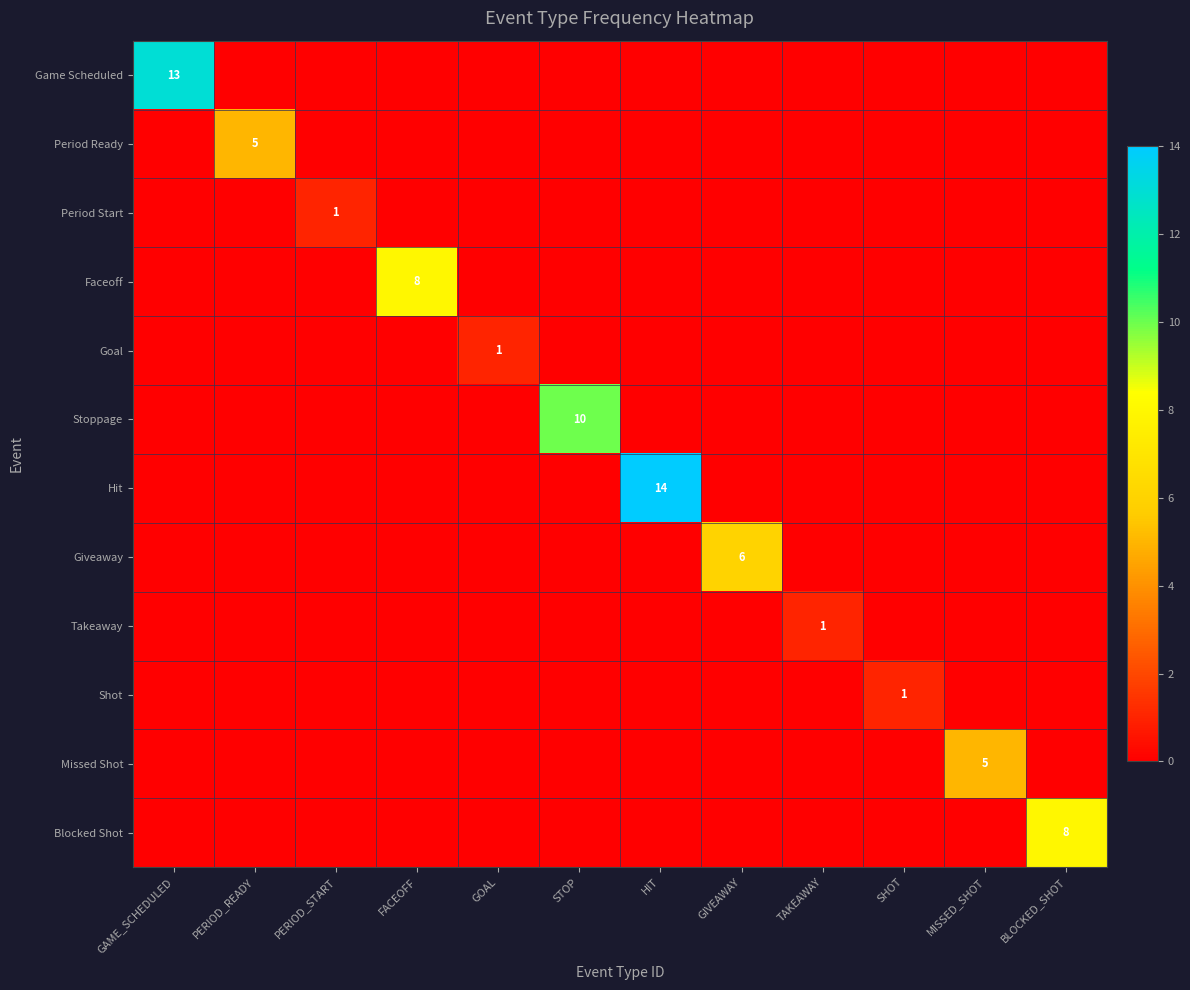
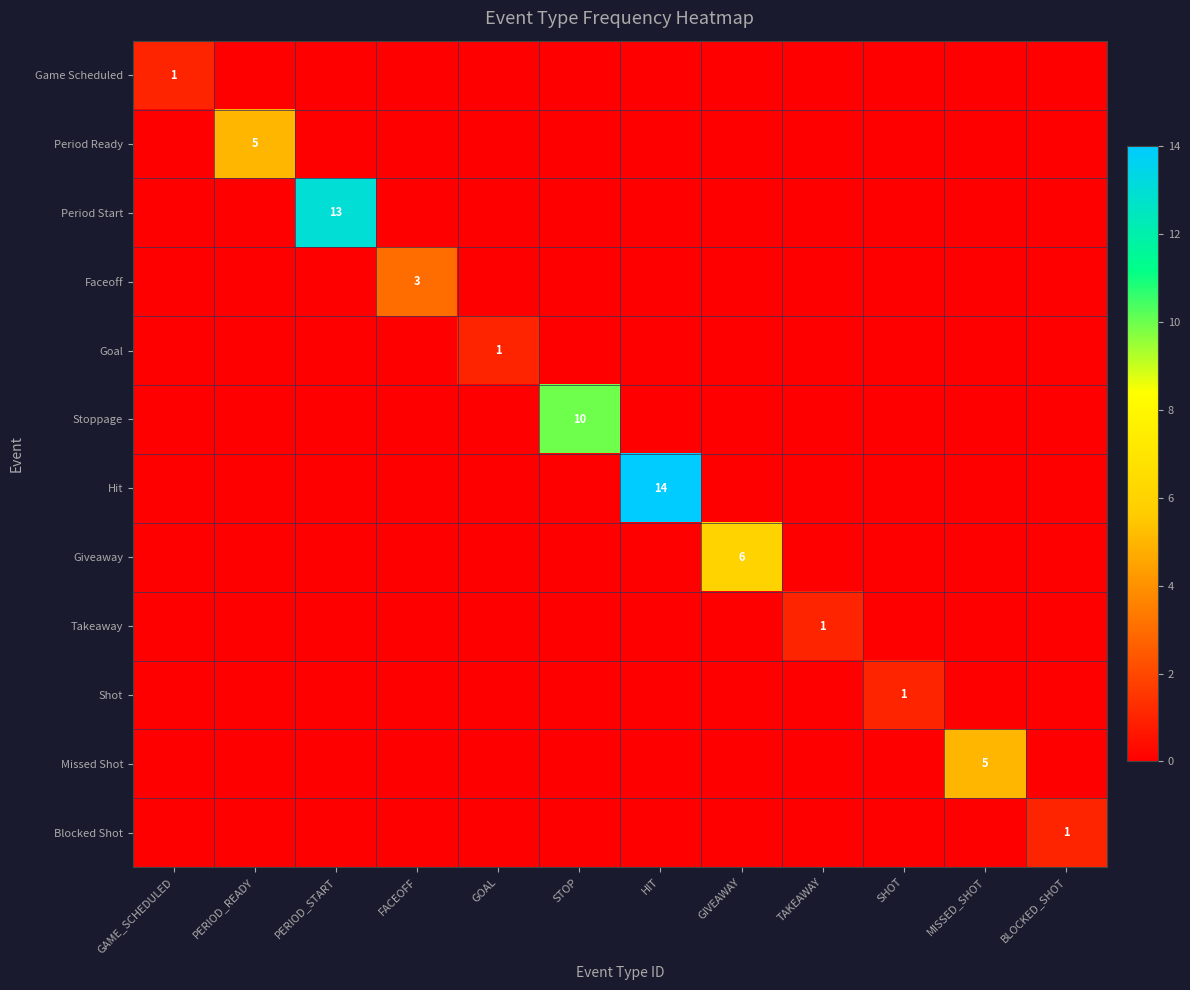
  {
    "Game Scheduled": {
-     "GAME_SCHEDULED": 13
+     "GAME_SCHEDULED": 1
    },
    "Period Ready": {
      "PERIOD_READY": 5
    },
    "Period Start": {
-     "PERIOD_START": 1
+     "PERIOD_START": 13
    },
    "Faceoff": {
-     "FACEOFF": 8
+     "FACEOFF": 3
    },
    "Goal": {
      "GOAL": 1
    },
    "Stoppage": {
      "STOP": 10
    },
    "Hit": {
      "HIT": 14
    },
    "Giveaway": {
      "GIVEAWAY": 6
    },
    "Takeaway": {
      "TAKEAWAY": 1
    },
    "Shot": {
      "SHOT": 1
    },
    "Missed Shot": {
      "MISSED_SHOT": 5
    },
    "Blocked Shot": {
-     "BLOCKED_SHOT": 8
+     "BLOCKED_SHOT": 1
    }
  }
